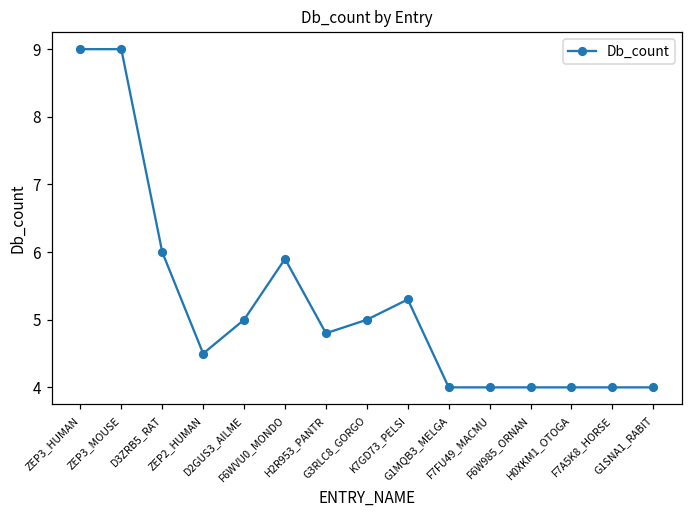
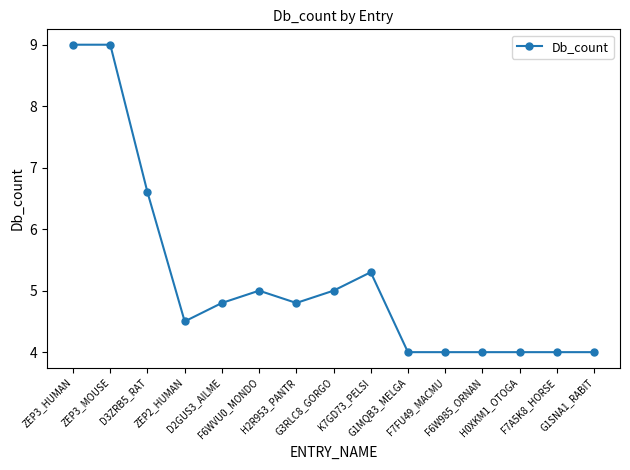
  {
    "ZEP3_HUMAN": 9.0,
    "ZEP3_MOUSE": 9.0,
-   "D3ZRB5_RAT": 6.0,
+   "D3ZRB5_RAT": 6.6,
    "ZEP2_HUMAN": 4.5,
-   "D2GUS3_AILME": 5.0,
-   "F6WVU0_MONDO": 5.9,
+   "D2GUS3_AILME": 4.8,
+   "F6WVU0_MONDO": 5.0,
    "H2R953_PANTR": 4.8,
    "G3RLC8_GORGO": 5.0,
    "K7GD73_PELSI": 5.3,
    "G1MQB3_MELGA": 4.0,
    "F7FU49_MACMU": 4.0,
    "F6W985_ORNAN": 4.0,
    "H0XKM1_OTOGA": 4.0,
    "F7A5K8_HORSE": 4.0,
    "G1SNA1_RABIT": 4.0
  }
